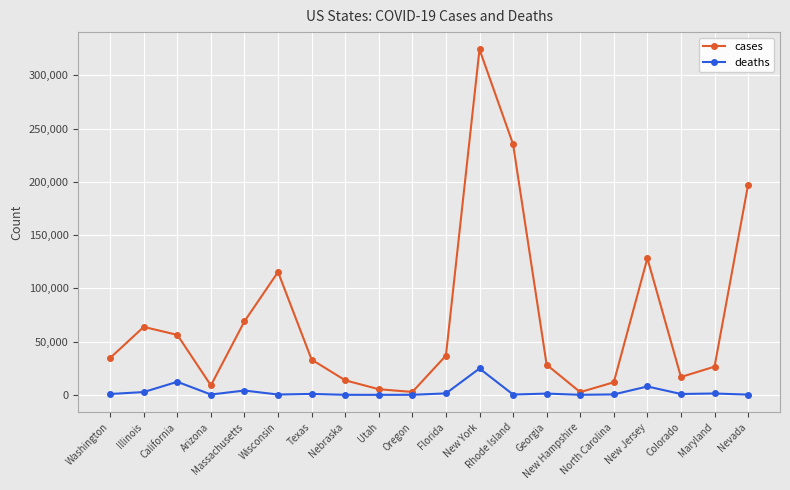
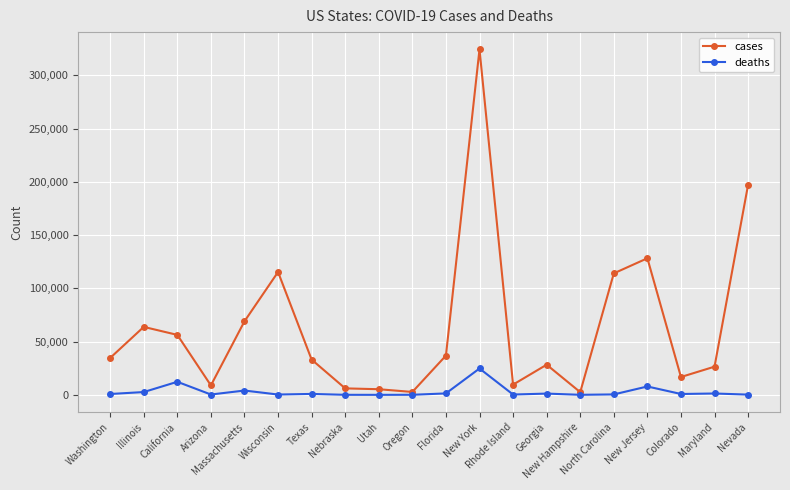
  {
    "cases": {
      "Washington": "35,000",
      "Illinois": "64,000",
      "California": "56,000",
      "Arizona": "9,000",
      "Massachusetts": "69,000",
      "Wisconsin": "115,000",
      "Texas": "33,000",
-     "Nebraska": "14,000",
+     "Nebraska": "6,000",
      "Utah": "5,000",
      "Oregon": "3,000",
      "Florida": "37,000",
      "New York": "324,000",
-     "Rhode Island": "235,000",
+     "Rhode Island": "10,000",
      "Georgia": "28,000",
      "New Hampshire": "3,000",
-     "North Carolina": "12,000",
+     "North Carolina": "114,000",
      "New Jersey": "128,000",
      "Colorado": "17,000",
      "Maryland": "27,000",
      "Nevada": "197,000"
    },
    "deaths": {
      "Washington": "1,000",
      "Illinois": "3,000",
      "California": "12,000",
      "Arizona": "0",
      "Massachusetts": "4,000",
      "Wisconsin": "0",
      "Texas": "1,000",
      "Nebraska": "0",
      "Utah": "0",
      "Oregon": "0",
      "Florida": "1,000",
      "New York": "25,000",
      "Rhode Island": "0",
      "Georgia": "1,000",
      "New Hampshire": "0",
      "North Carolina": "0",
      "New Jersey": "8,000",
      "Colorado": "1,000",
      "Maryland": "1,000",
      "Nevada": "0"
    }
  }
